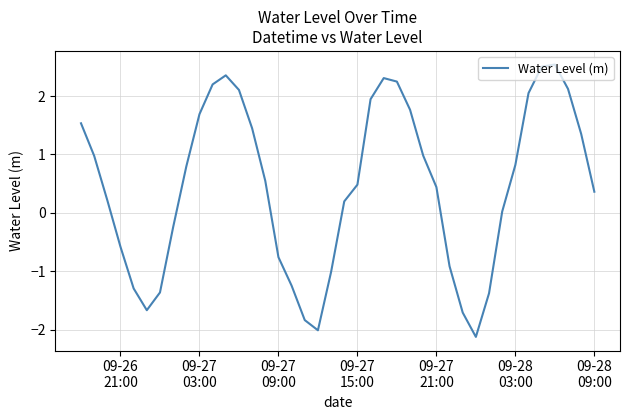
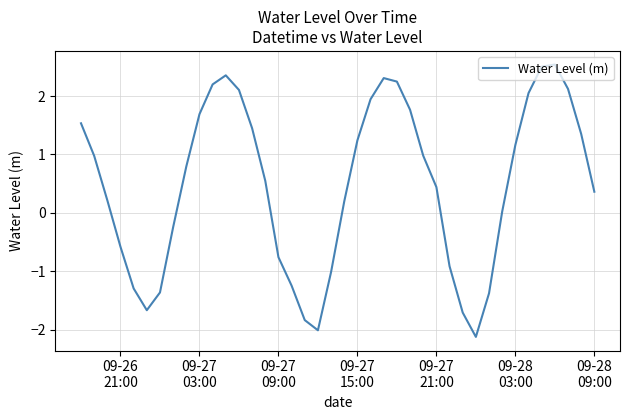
  {
    "09-26 21:00": -0.6,
    "09-27 03:00": 1.7,
    "09-27 09:00": -0.8,
-   "09-27 15:00": 0.5,
+   "09-27 15:00": 1.2,
    "09-27 21:00": 0.4,
-   "09-28 03:00": 0.8,
+   "09-28 03:00": 1.2,
    "09-28 09:00": 0.4
  }
